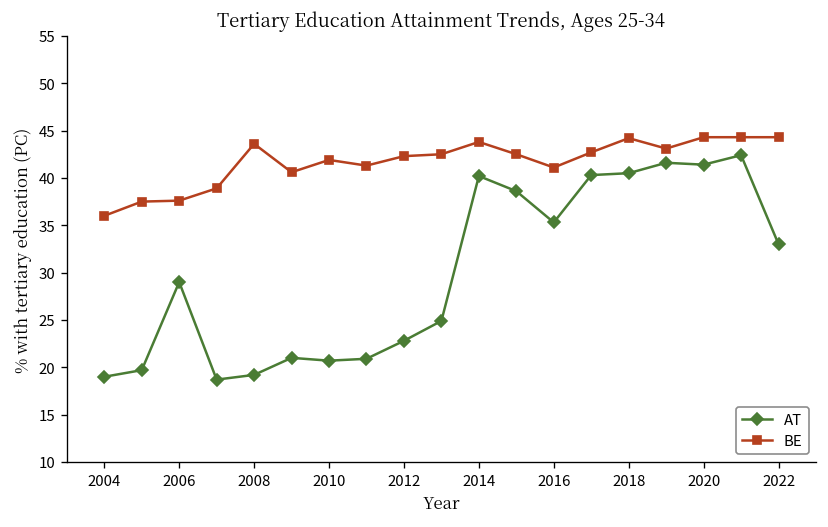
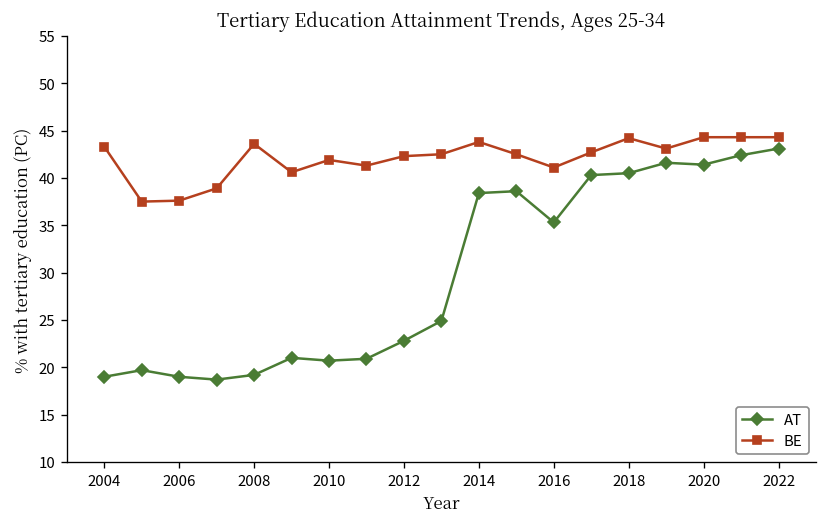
  {
    "AT": {
      "2004": 19,
-     "2006": 29,
+     "2006": 19,
      "2008": 19,
      "2010": 21,
      "2012": 23,
-     "2014": 40,
+     "2014": 38,
      "2016": 35,
      "2018": 41,
      "2020": 41,
-     "2022": 33
+     "2022": 43
    },
    "BE": {
-     "2004": 36,
+     "2004": 43,
      "2006": 38,
      "2008": 44,
      "2010": 42,
      "2012": 42,
      "2014": 44,
      "2016": 41,
      "2018": 44,
      "2020": 44,
      "2022": 44
    }
  }
